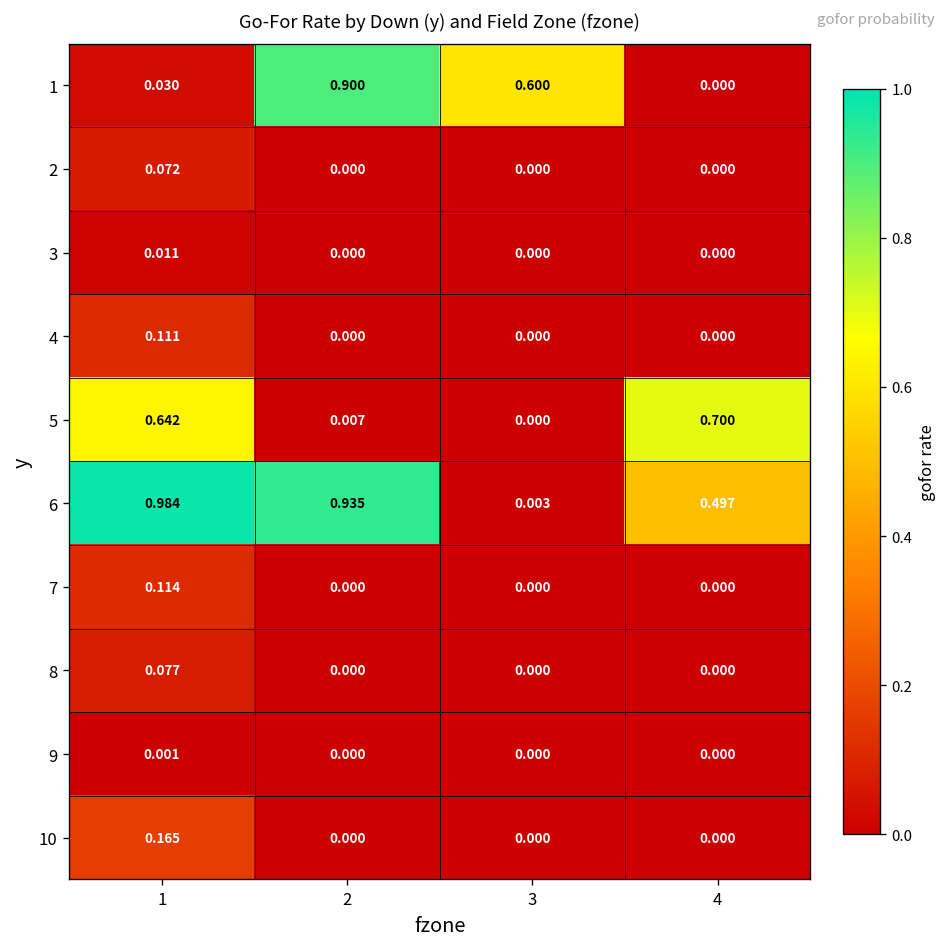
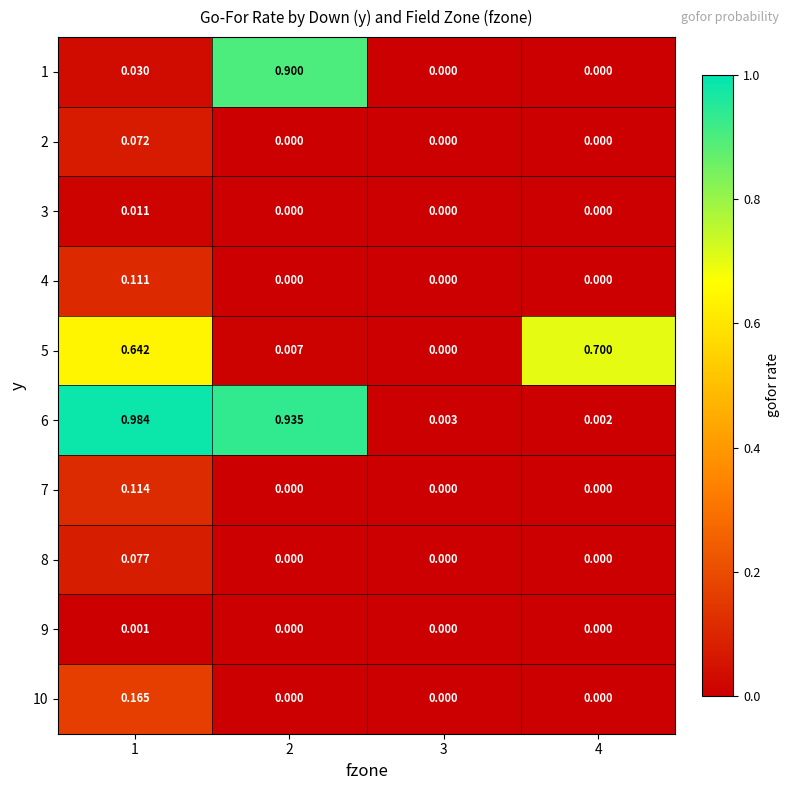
  {
    "1": {
      "1": 0.030,
      "2": 0.900,
-     "3": 0.600,
+     "3": 0.000,
      "4": 0.000
    },
    "2": {
      "1": 0.072,
      "2": 0.000,
      "3": 0.000,
      "4": 0.000
    },
    "3": {
      "1": 0.011,
      "2": 0.000,
      "3": 0.000,
      "4": 0.000
    },
    "4": {
      "1": 0.111,
      "2": 0.000,
      "3": 0.000,
      "4": 0.000
    },
    "5": {
      "1": 0.642,
      "2": 0.007,
      "3": 0.000,
      "4": 0.700
    },
    "6": {
      "1": 0.984,
      "2": 0.935,
      "3": 0.003,
-     "4": 0.497
+     "4": 0.002
    },
    "7": {
      "1": 0.114,
      "2": 0.000,
      "3": 0.000,
      "4": 0.000
    },
    "8": {
      "1": 0.077,
      "2": 0.000,
      "3": 0.000,
      "4": 0.000
    },
    "9": {
      "1": 0.001,
      "2": 0.000,
      "3": 0.000,
      "4": 0.000
    },
    "10": {
      "1": 0.165,
      "2": 0.000,
      "3": 0.000,
      "4": 0.000
    }
  }
